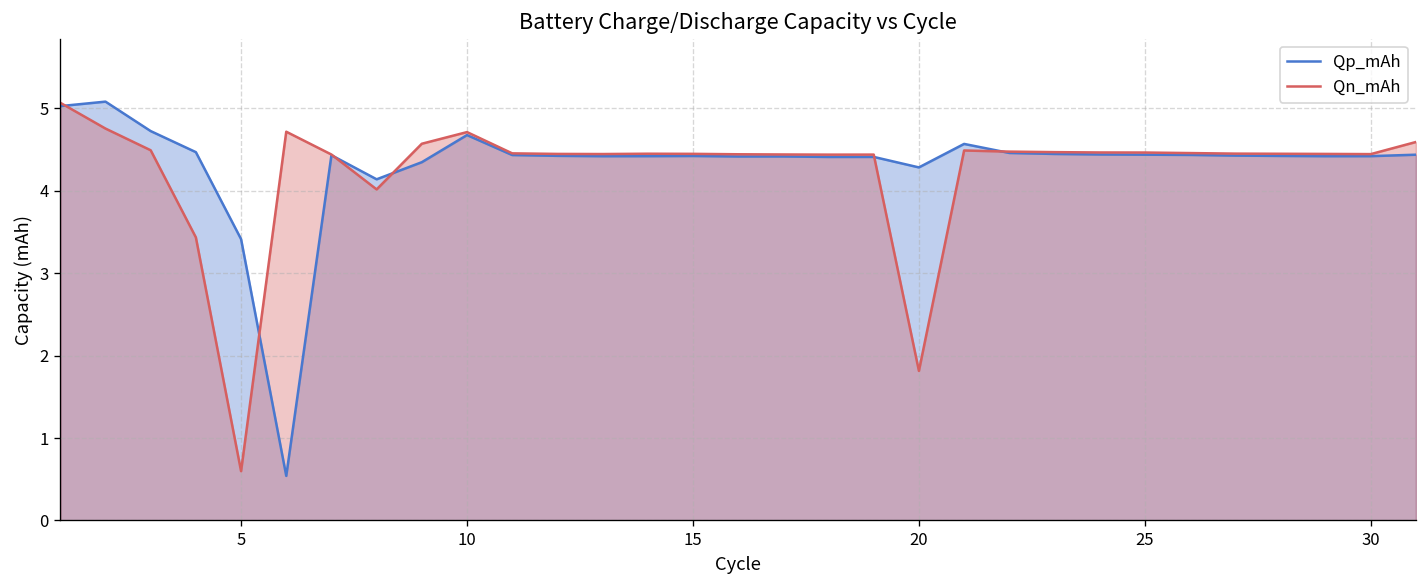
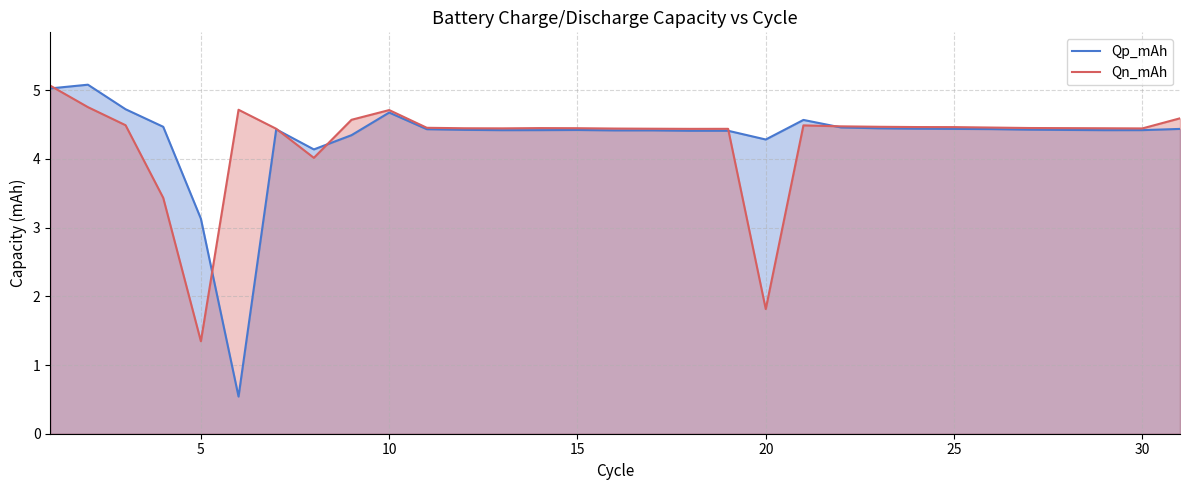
  {
    "Qp_mAh": {
-     "5": 3.4,
+     "5": 3.1,
      "20": 4.3
    },
    "Qn_mAh": {
-     "5": 0.6,
+     "5": 1.3,
      "20": 1.8
    }
  }
